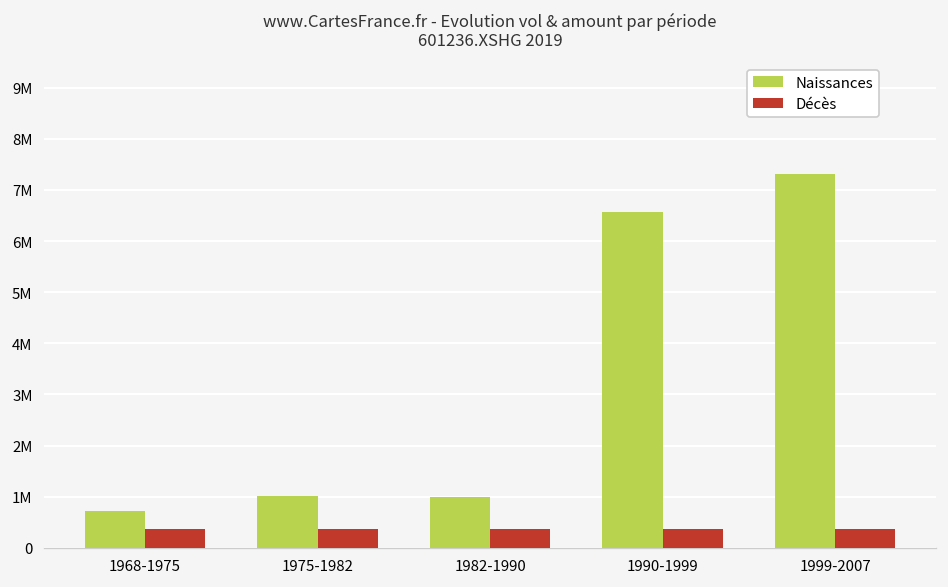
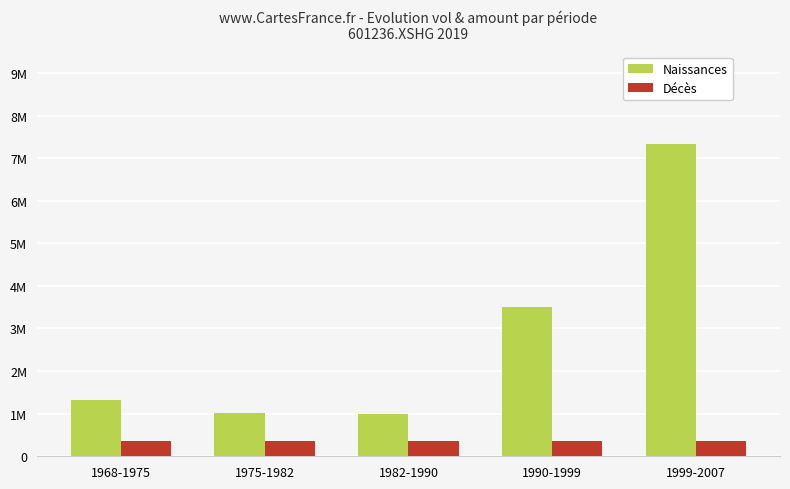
  {
    "Naissances": {
-     "1968-1975": 700000,
+     "1968-1975": 1300000,
      "1975-1982": 1000000,
      "1982-1990": 1000000,
-     "1990-1999": 6600000,
+     "1990-1999": 3500000,
      "1999-2007": 7300000
    },
    "Décès": {
      "1968-1975": 400000,
      "1975-1982": 400000,
      "1982-1990": 400000,
      "1990-1999": 400000,
      "1999-2007": 400000
    }
  }
